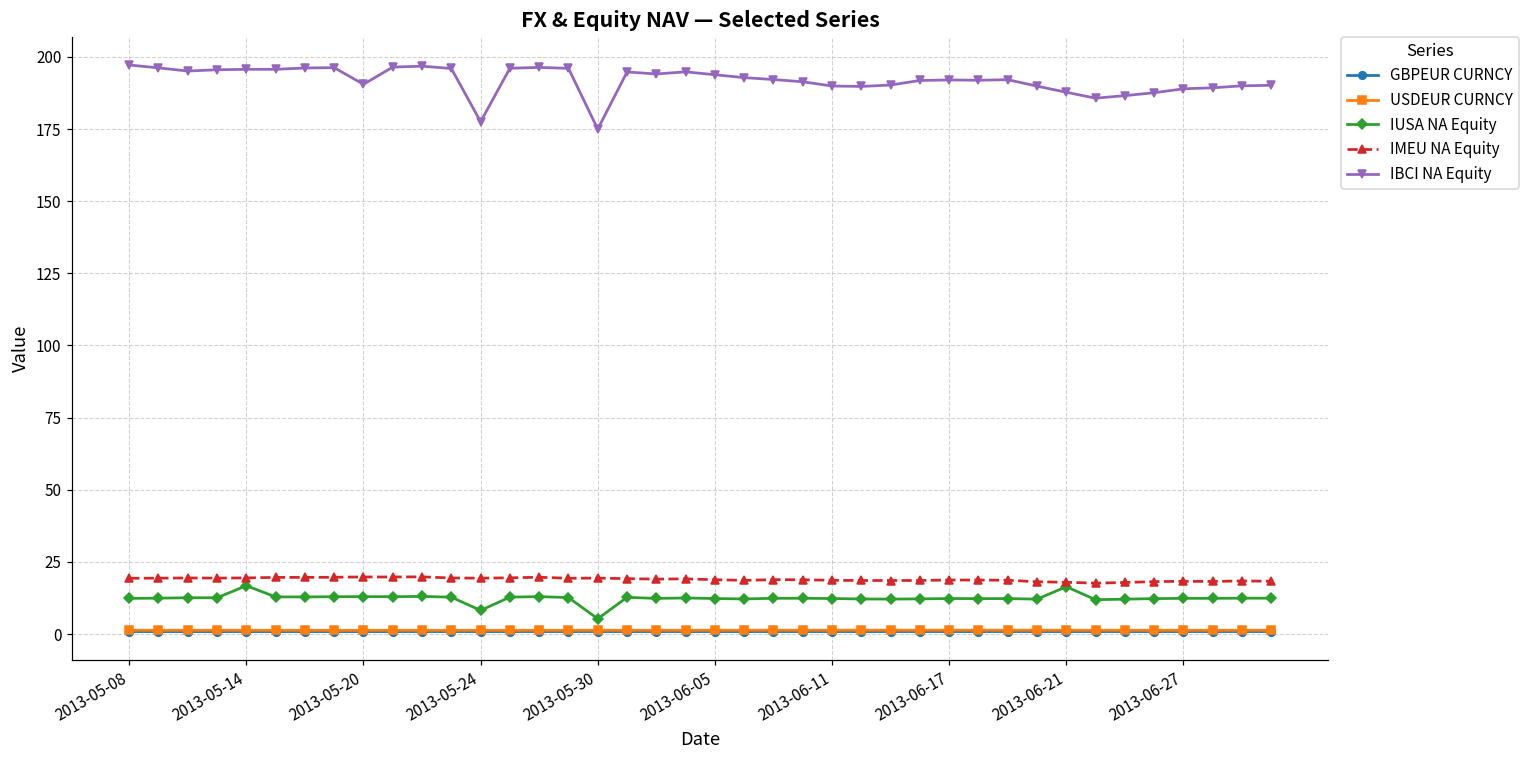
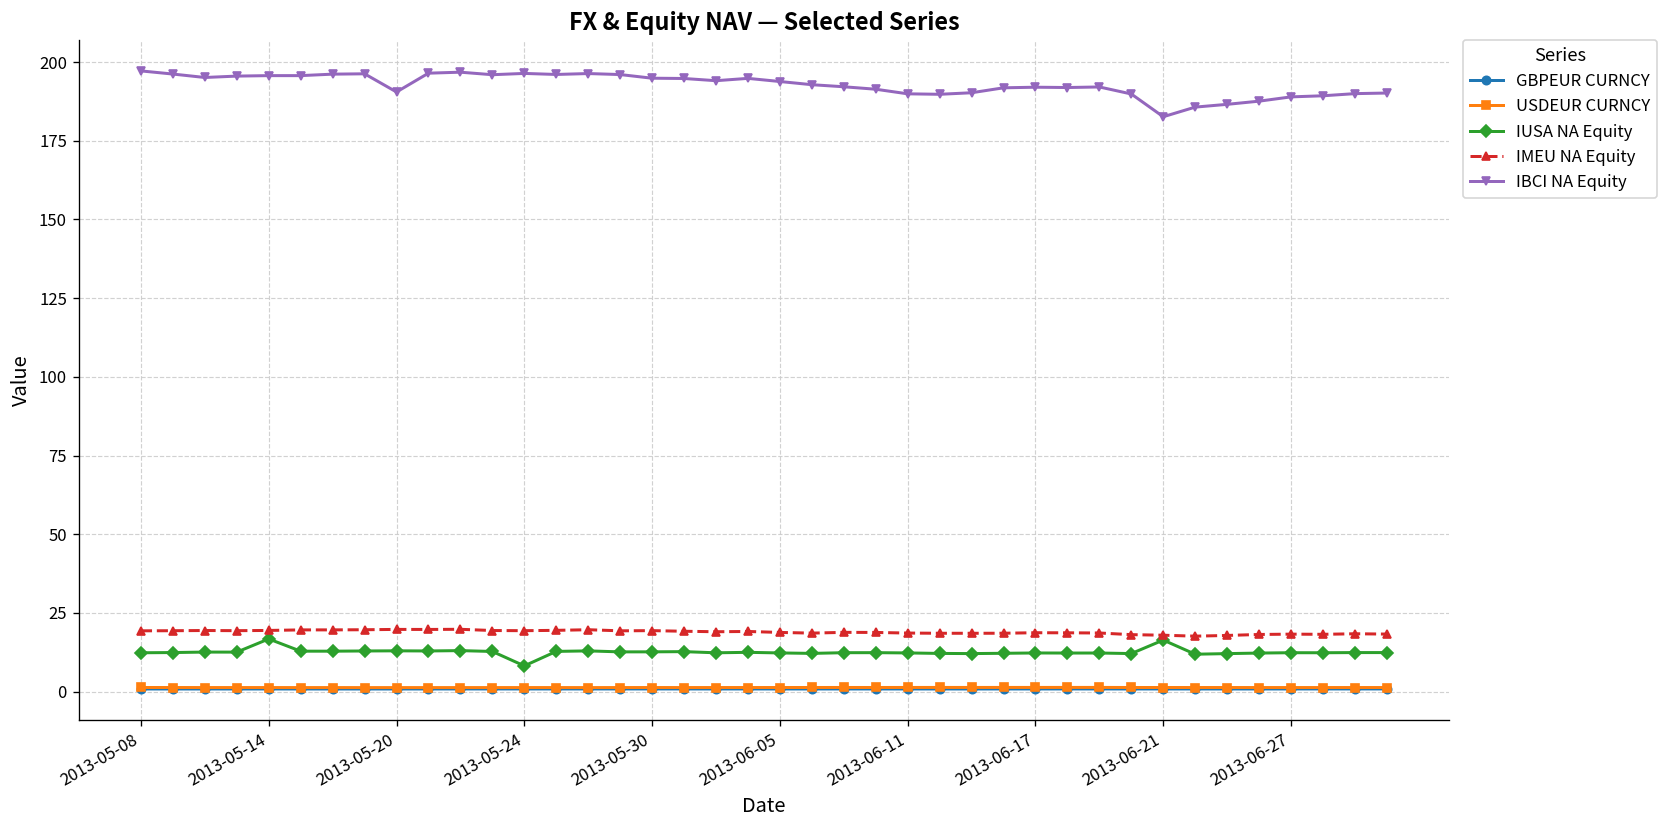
  {
    "IUSA NA Equity": {
      "2013-05-08": 12,
      "2013-05-14": 17,
      "2013-05-20": 13,
      "2013-05-24": 8,
-     "2013-05-30": 5,
+     "2013-05-30": 13,
      "2013-06-05": 12,
      "2013-06-11": 12,
      "2013-06-17": 12,
      "2013-06-21": 16,
      "2013-06-27": 12
    },
    "IMEU NA Equity": {
      "2013-05-08": 19,
      "2013-05-14": 19,
      "2013-05-20": 20,
      "2013-05-24": 19,
      "2013-05-30": 19,
      "2013-06-05": 19,
      "2013-06-11": 19,
      "2013-06-17": 19,
      "2013-06-21": 18,
      "2013-06-27": 18
    },
    "IBCI NA Equity": {
      "2013-05-08": 197,
      "2013-05-14": 196,
      "2013-05-20": 190,
-     "2013-05-24": 178,
-     "2013-05-30": 175,
+     "2013-05-24": 196,
+     "2013-05-30": 195,
      "2013-06-05": 194,
      "2013-06-11": 190,
      "2013-06-17": 192,
-     "2013-06-21": 188,
+     "2013-06-21": 183,
      "2013-06-27": 189
    }
  }
